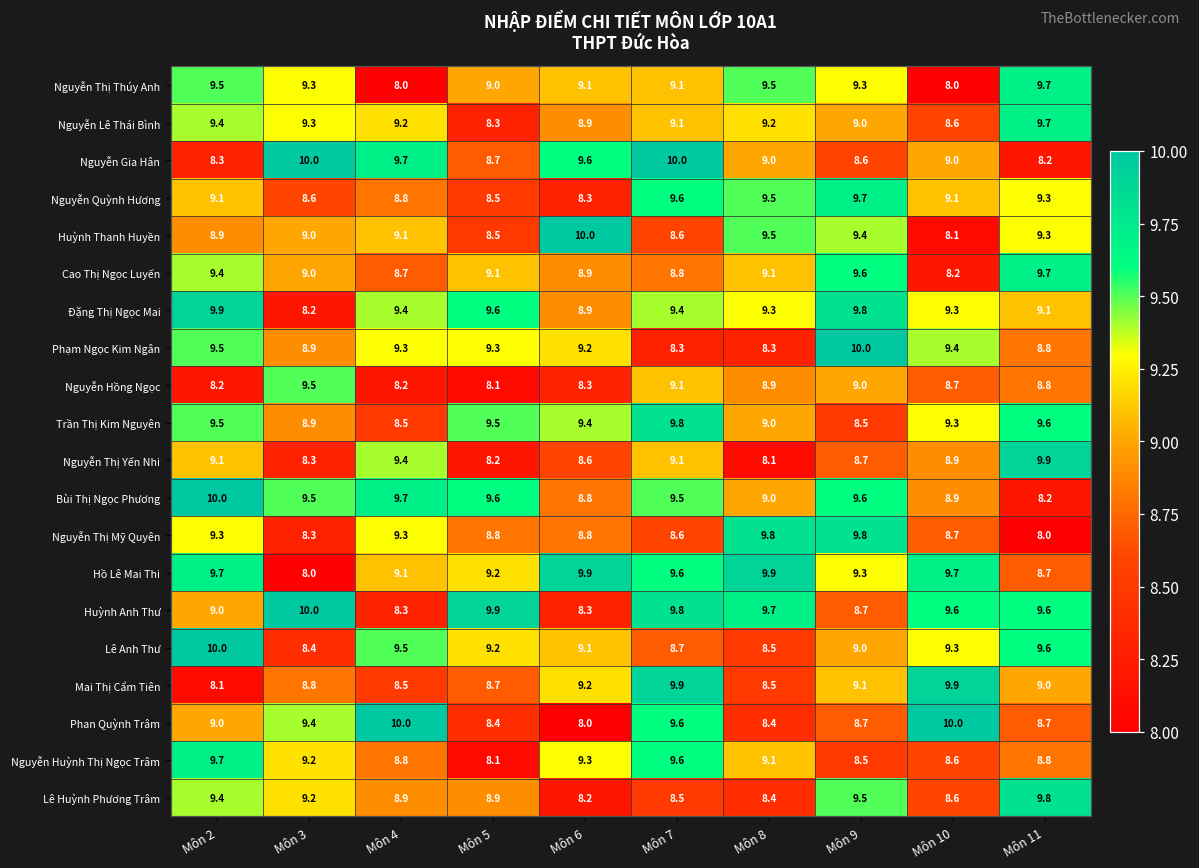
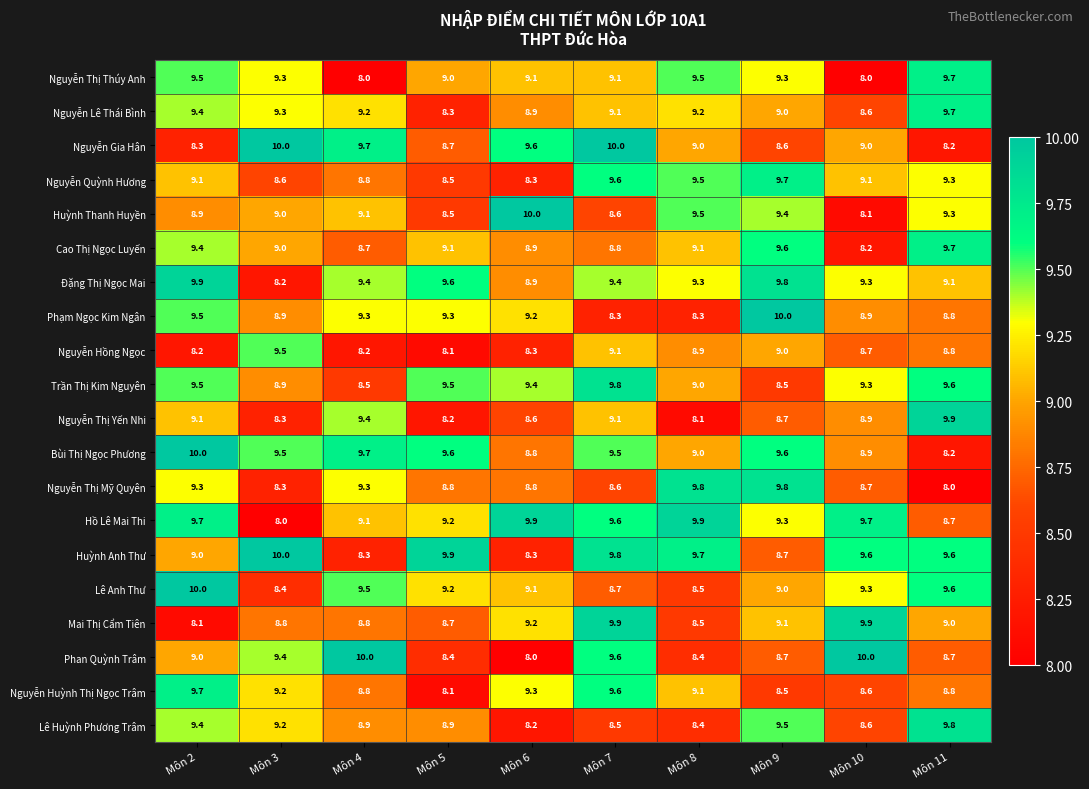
  {
    "Nguyễn Thị Thúy Anh": {
      "Môn 2": 9.5,
      "Môn 3": 9.3,
      "Môn 4": 8.0,
      "Môn 5": 9.0,
      "Môn 6": 9.1,
      "Môn 7": 9.1,
      "Môn 8": 9.5,
      "Môn 9": 9.3,
      "Môn 10": 8.0,
      "Môn 11": 9.7
    },
    "Nguyễn Lê Thái Bình": {
      "Môn 2": 9.4,
      "Môn 3": 9.3,
      "Môn 4": 9.2,
      "Môn 5": 8.3,
      "Môn 6": 8.9,
      "Môn 7": 9.1,
      "Môn 8": 9.2,
      "Môn 9": 9.0,
      "Môn 10": 8.6,
      "Môn 11": 9.7
    },
    "Nguyễn Gia Hân": {
      "Môn 2": 8.3,
      "Môn 3": 10.0,
      "Môn 4": 9.7,
      "Môn 5": 8.7,
      "Môn 6": 9.6,
      "Môn 7": 10.0,
      "Môn 8": 9.0,
      "Môn 9": 8.6,
      "Môn 10": 9.0,
      "Môn 11": 8.2
    },
    "Nguyễn Quỳnh Hương": {
      "Môn 2": 9.1,
      "Môn 3": 8.6,
      "Môn 4": 8.8,
      "Môn 5": 8.5,
      "Môn 6": 8.3,
      "Môn 7": 9.6,
      "Môn 8": 9.5,
      "Môn 9": 9.7,
      "Môn 10": 9.1,
      "Môn 11": 9.3
    },
    "Huỳnh Thanh Huyền": {
      "Môn 2": 8.9,
      "Môn 3": 9.0,
      "Môn 4": 9.1,
      "Môn 5": 8.5,
      "Môn 6": 10.0,
      "Môn 7": 8.6,
      "Môn 8": 9.5,
      "Môn 9": 9.4,
      "Môn 10": 8.1,
      "Môn 11": 9.3
    },
    "Cao Thị Ngọc Luyến": {
      "Môn 2": 9.4,
      "Môn 3": 9.0,
      "Môn 4": 8.7,
      "Môn 5": 9.1,
      "Môn 6": 8.9,
      "Môn 7": 8.8,
      "Môn 8": 9.1,
      "Môn 9": 9.6,
      "Môn 10": 8.2,
      "Môn 11": 9.7
    },
    "Đặng Thị Ngọc Mai": {
      "Môn 2": 9.9,
      "Môn 3": 8.2,
      "Môn 4": 9.4,
      "Môn 5": 9.6,
      "Môn 6": 8.9,
      "Môn 7": 9.4,
      "Môn 8": 9.3,
      "Môn 9": 9.8,
      "Môn 10": 9.3,
      "Môn 11": 9.1
    },
    "Phạm Ngọc Kim Ngân": {
      "Môn 2": 9.5,
      "Môn 3": 8.9,
      "Môn 4": 9.3,
      "Môn 5": 9.3,
      "Môn 6": 9.2,
      "Môn 7": 8.3,
      "Môn 8": 8.3,
      "Môn 9": 10.0,
-     "Môn 10": 9.4,
+     "Môn 10": 8.9,
      "Môn 11": 8.8
    },
    "Nguyễn Hồng Ngọc": {
      "Môn 2": 8.2,
      "Môn 3": 9.5,
      "Môn 4": 8.2,
      "Môn 5": 8.1,
      "Môn 6": 8.3,
      "Môn 7": 9.1,
      "Môn 8": 8.9,
      "Môn 9": 9.0,
      "Môn 10": 8.7,
      "Môn 11": 8.8
    },
    "Trần Thị Kim Nguyên": {
      "Môn 2": 9.5,
      "Môn 3": 8.9,
      "Môn 4": 8.5,
      "Môn 5": 9.5,
      "Môn 6": 9.4,
      "Môn 7": 9.8,
      "Môn 8": 9.0,
      "Môn 9": 8.5,
      "Môn 10": 9.3,
      "Môn 11": 9.6
    },
    "Nguyễn Thị Yến Nhi": {
      "Môn 2": 9.1,
      "Môn 3": 8.3,
      "Môn 4": 9.4,
      "Môn 5": 8.2,
      "Môn 6": 8.6,
      "Môn 7": 9.1,
      "Môn 8": 8.1,
      "Môn 9": 8.7,
      "Môn 10": 8.9,
      "Môn 11": 9.9
    },
    "Bùi Thị Ngọc Phương": {
      "Môn 2": 10.0,
      "Môn 3": 9.5,
      "Môn 4": 9.7,
      "Môn 5": 9.6,
      "Môn 6": 8.8,
      "Môn 7": 9.5,
      "Môn 8": 9.0,
      "Môn 9": 9.6,
      "Môn 10": 8.9,
      "Môn 11": 8.2
    },
    "Nguyễn Thị Mỹ Quyên": {
      "Môn 2": 9.3,
      "Môn 3": 8.3,
      "Môn 4": 9.3,
      "Môn 5": 8.8,
      "Môn 6": 8.8,
      "Môn 7": 8.6,
      "Môn 8": 9.8,
      "Môn 9": 9.8,
      "Môn 10": 8.7,
      "Môn 11": 8.0
    },
    "Hồ Lê Mai Thi": {
      "Môn 2": 9.7,
      "Môn 3": 8.0,
      "Môn 4": 9.1,
      "Môn 5": 9.2,
      "Môn 6": 9.9,
      "Môn 7": 9.6,
      "Môn 8": 9.9,
      "Môn 9": 9.3,
      "Môn 10": 9.7,
      "Môn 11": 8.7
    },
    "Huỳnh Anh Thư": {
      "Môn 2": 9.0,
      "Môn 3": 10.0,
      "Môn 4": 8.3,
      "Môn 5": 9.9,
      "Môn 6": 8.3,
      "Môn 7": 9.8,
      "Môn 8": 9.7,
      "Môn 9": 8.7,
      "Môn 10": 9.6,
      "Môn 11": 9.6
    },
    "Lê Anh Thư": {
      "Môn 2": 10.0,
      "Môn 3": 8.4,
      "Môn 4": 9.5,
      "Môn 5": 9.2,
      "Môn 6": 9.1,
      "Môn 7": 8.7,
      "Môn 8": 8.5,
      "Môn 9": 9.0,
      "Môn 10": 9.3,
      "Môn 11": 9.6
    },
    "Mai Thị Cẩm Tiên": {
      "Môn 2": 8.1,
      "Môn 3": 8.8,
-     "Môn 4": 8.5,
+     "Môn 4": 8.8,
      "Môn 5": 8.7,
      "Môn 6": 9.2,
      "Môn 7": 9.9,
      "Môn 8": 8.5,
      "Môn 9": 9.1,
      "Môn 10": 9.9,
      "Môn 11": 9.0
    },
    "Phan Quỳnh Trâm": {
      "Môn 2": 9.0,
      "Môn 3": 9.4,
      "Môn 4": 10.0,
      "Môn 5": 8.4,
      "Môn 6": 8.0,
      "Môn 7": 9.6,
      "Môn 8": 8.4,
      "Môn 9": 8.7,
      "Môn 10": 10.0,
      "Môn 11": 8.7
    },
    "Nguyễn Huỳnh Thị Ngọc Trâm": {
      "Môn 2": 9.7,
      "Môn 3": 9.2,
      "Môn 4": 8.8,
      "Môn 5": 8.1,
      "Môn 6": 9.3,
      "Môn 7": 9.6,
      "Môn 8": 9.1,
      "Môn 9": 8.5,
      "Môn 10": 8.6,
      "Môn 11": 8.8
    },
    "Lê Huỳnh Phương Trâm": {
      "Môn 2": 9.4,
      "Môn 3": 9.2,
      "Môn 4": 8.9,
      "Môn 5": 8.9,
      "Môn 6": 8.2,
      "Môn 7": 8.5,
      "Môn 8": 8.4,
      "Môn 9": 9.5,
      "Môn 10": 8.6,
      "Môn 11": 9.8
    }
  }
